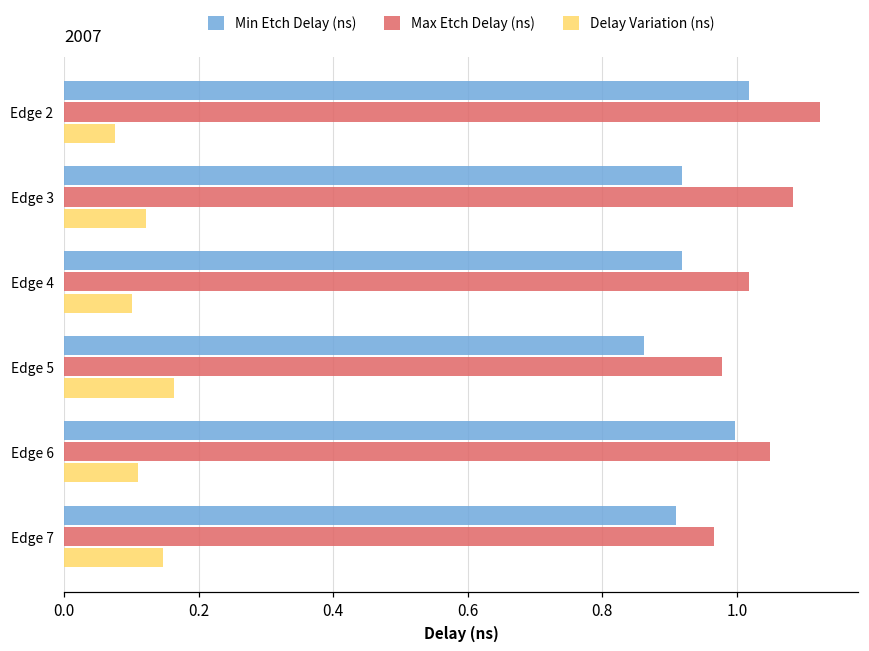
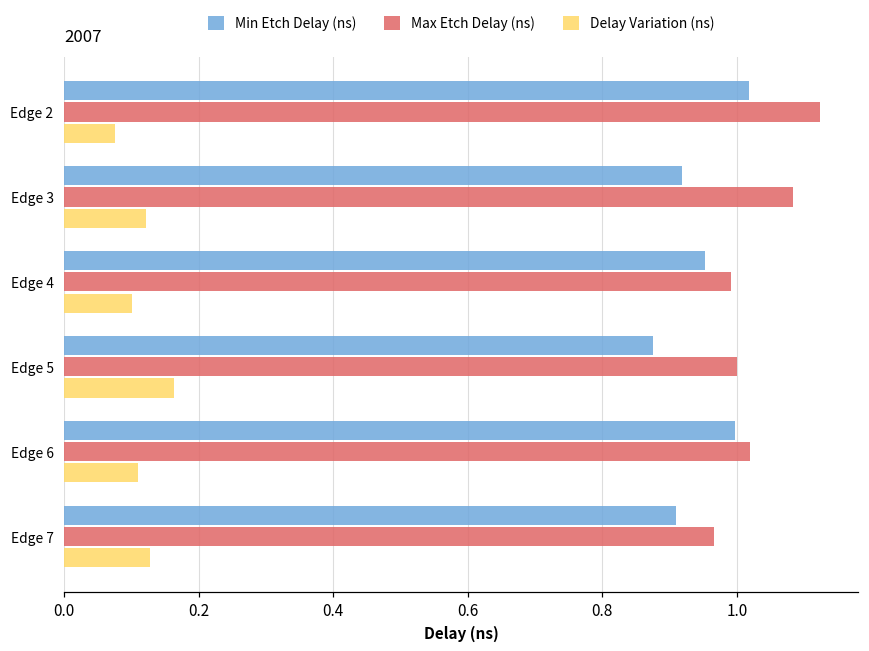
  {
    "Min Etch Delay (ns)": {
      "Edge 2": 1.02,
      "Edge 3": 0.92,
-     "Edge 4": 0.92,
-     "Edge 5": 0.86,
+     "Edge 4": 0.95,
+     "Edge 5": 0.88,
      "Edge 6": 1.00,
      "Edge 7": 0.91
    },
    "Max Etch Delay (ns)": {
      "Edge 2": 1.12,
      "Edge 3": 1.08,
-     "Edge 4": 1.02,
-     "Edge 5": 0.98,
-     "Edge 6": 1.05,
+     "Edge 4": 0.99,
+     "Edge 5": 1.00,
+     "Edge 6": 1.02,
      "Edge 7": 0.97
    },
    "Delay Variation (ns)": {
      "Edge 2": 0.08,
      "Edge 3": 0.12,
      "Edge 4": 0.10,
      "Edge 5": 0.16,
      "Edge 6": 0.11,
-     "Edge 7": 0.15
+     "Edge 7": 0.13
    }
  }
